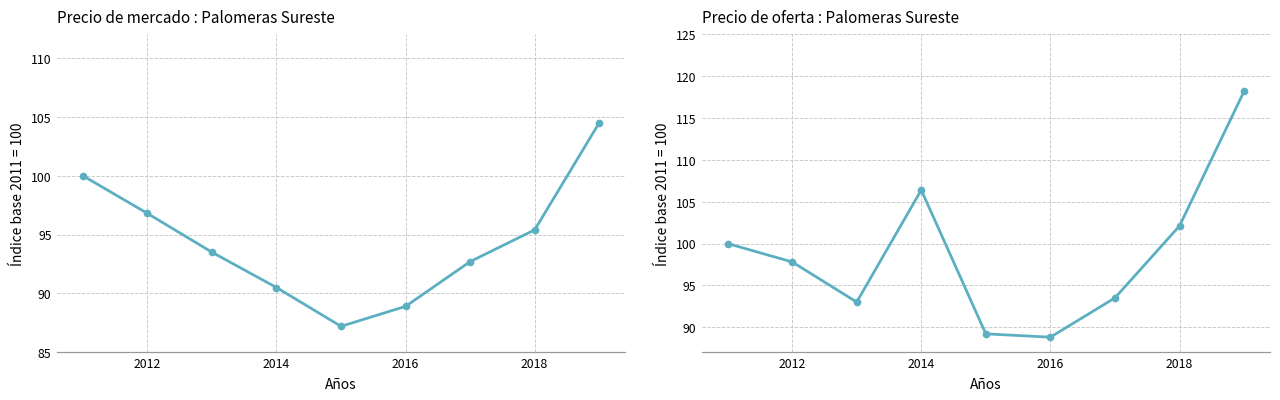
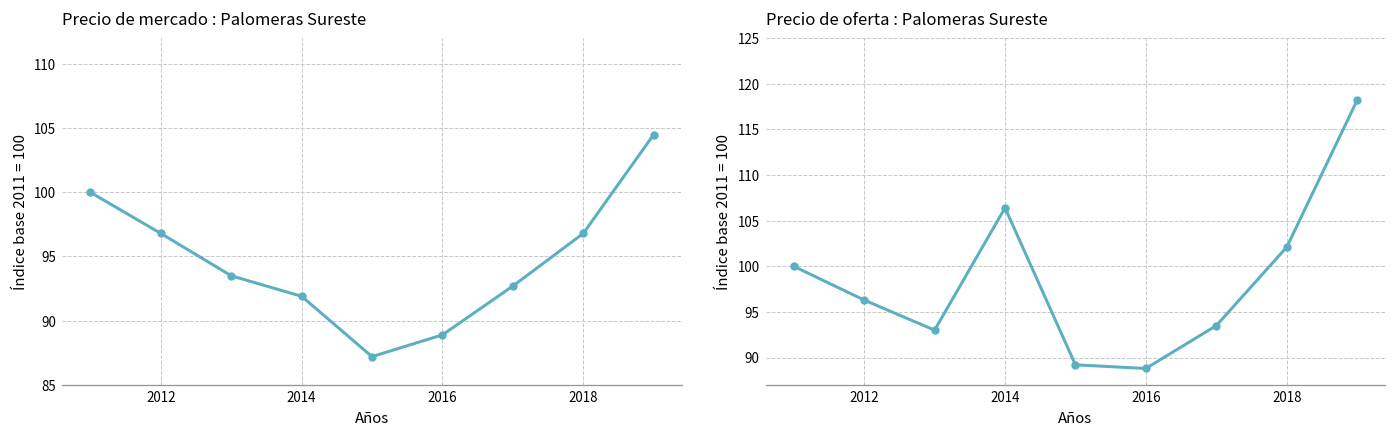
  {
    "Precio de mercado : Palomeras Sureste": {
      "2012": 96.8,
-     "2014": 90.5,
+     "2014": 91.9,
      "2016": 88.9,
-     "2018": 95.4
+     "2018": 96.8
    },
    "Precio de oferta : Palomeras Sureste": {
-     "2012": 98,
+     "2012": 96,
      "2014": 106,
      "2016": 89,
      "2018": 102
    }
  }
